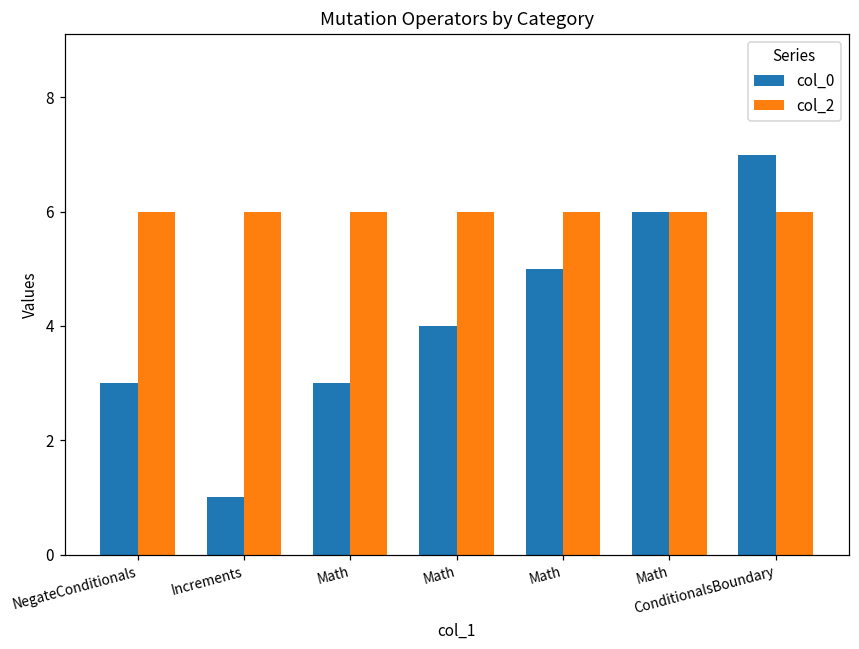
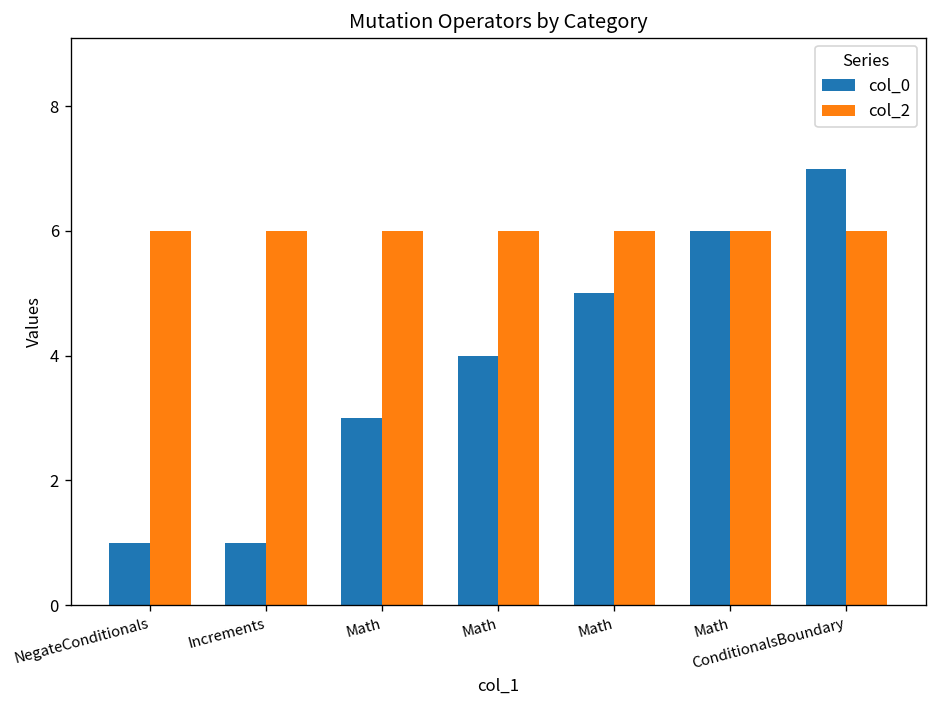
  {
    "col_0": {
-     "NegateConditionals": 3,
+     "NegateConditionals": 1,
      "Increments": 1,
      "ConditionalsBoundary": 7
    },
    "col_2": {
      "NegateConditionals": 6,
      "Increments": 6,
      "ConditionalsBoundary": 6
    }
  }
